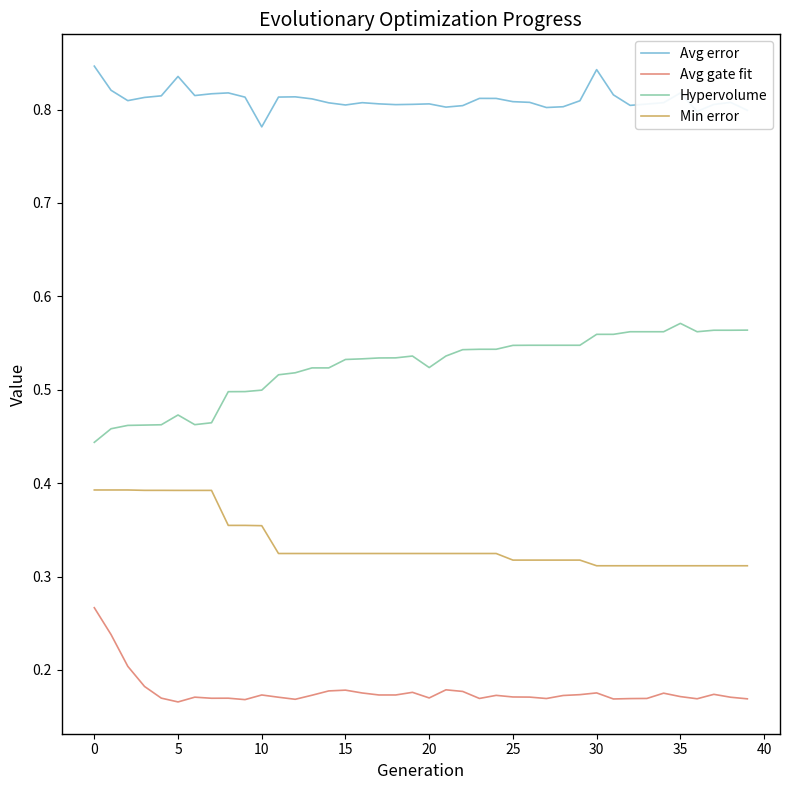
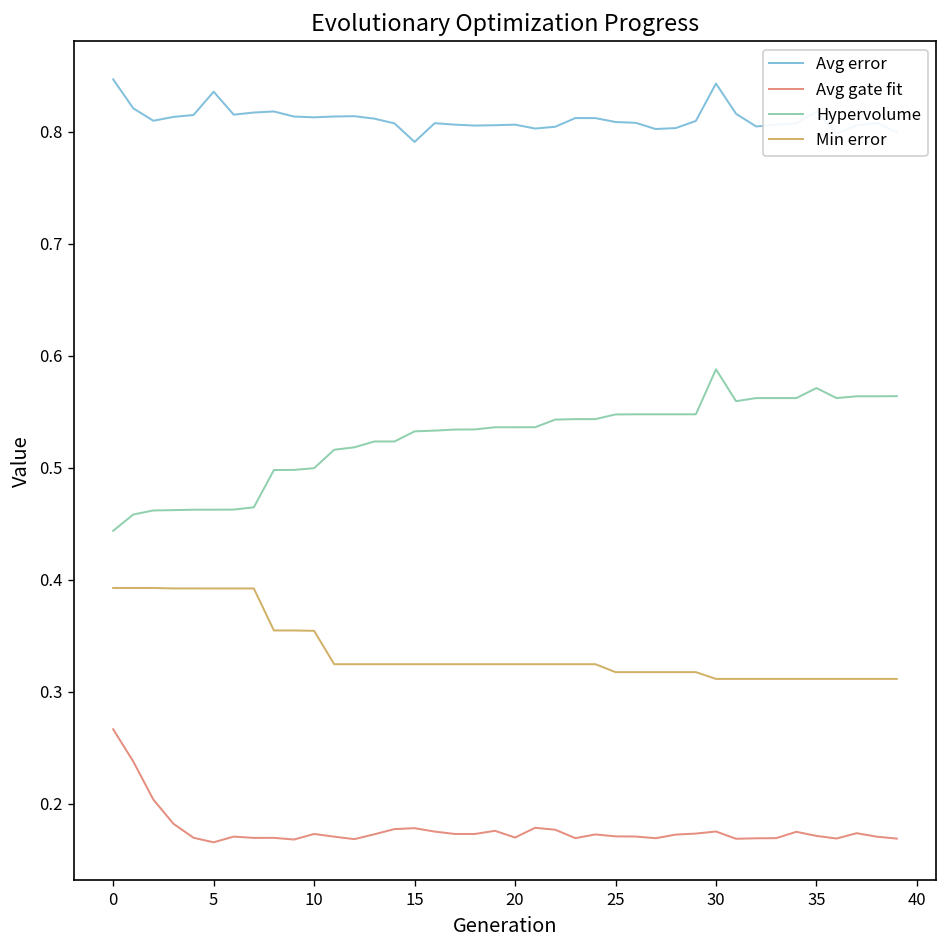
  {
    "Avg error": {
      "0": 0.85,
      "5": 0.84,
-     "10": 0.78,
-     "15": 0.80,
+     "10": 0.81,
+     "15": 0.79,
      "20": 0.81,
      "25": 0.81,
      "30": 0.84
    },
    "Hypervolume": {
      "0": 0.44,
-     "5": 0.47,
+     "5": 0.46,
      "10": 0.50,
      "15": 0.53,
-     "20": 0.52,
+     "20": 0.54,
      "25": 0.55,
-     "30": 0.56,
+     "30": 0.59,
      "35": 0.57
    }
  }
